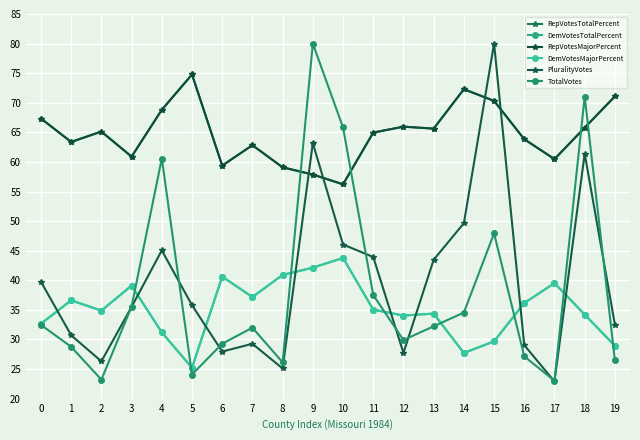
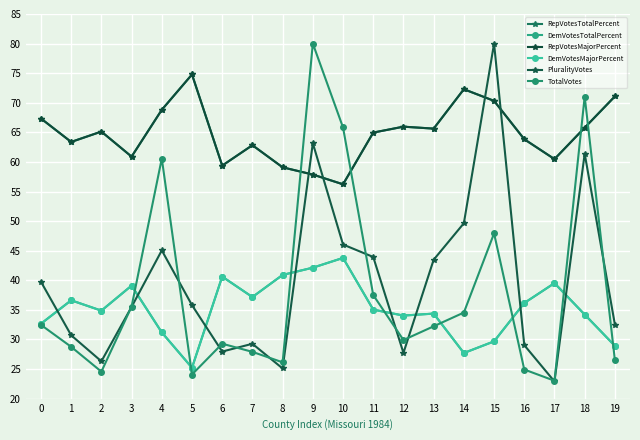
  {
    "DemVotesMajorPercent": {
      "1": 37,
      "2": 35,
      "3": 39,
      "4": 31,
      "5": 25,
      "6": 41,
      "7": 37,
      "8": 41,
      "9": 42,
      "10": 44,
      "11": 35,
      "12": 34,
      "13": 34,
      "14": 28,
      "15": 30,
      "16": 36,
      "17": 40,
      "18": 34,
      "19": 29
    },
    "TotalVotes": {
      "1": 29,
-     "2": 23,
+     "2": 25,
      "4": 61,
      "5": 24,
      "6": 29,
-     "7": 32,
+     "7": 28,
      "8": 26,
      "9": 80,
      "10": 66,
      "11": 38,
      "12": 30,
      "13": 32,
      "14": 35,
      "15": 48,
-     "16": 27,
+     "16": 25,
      "18": 71,
      "19": 26
    }
  }
